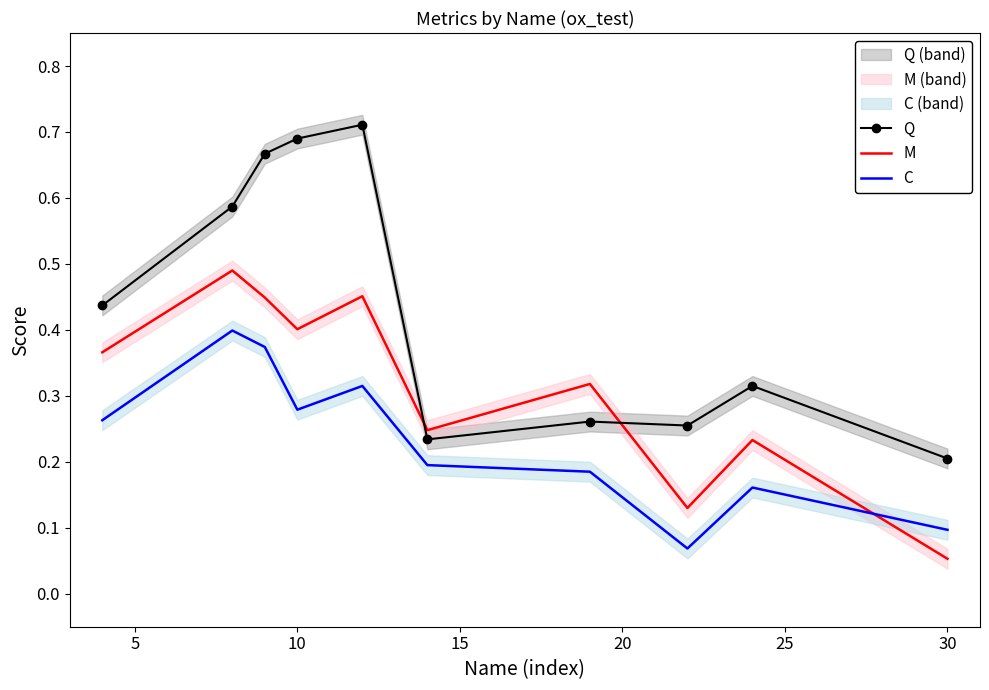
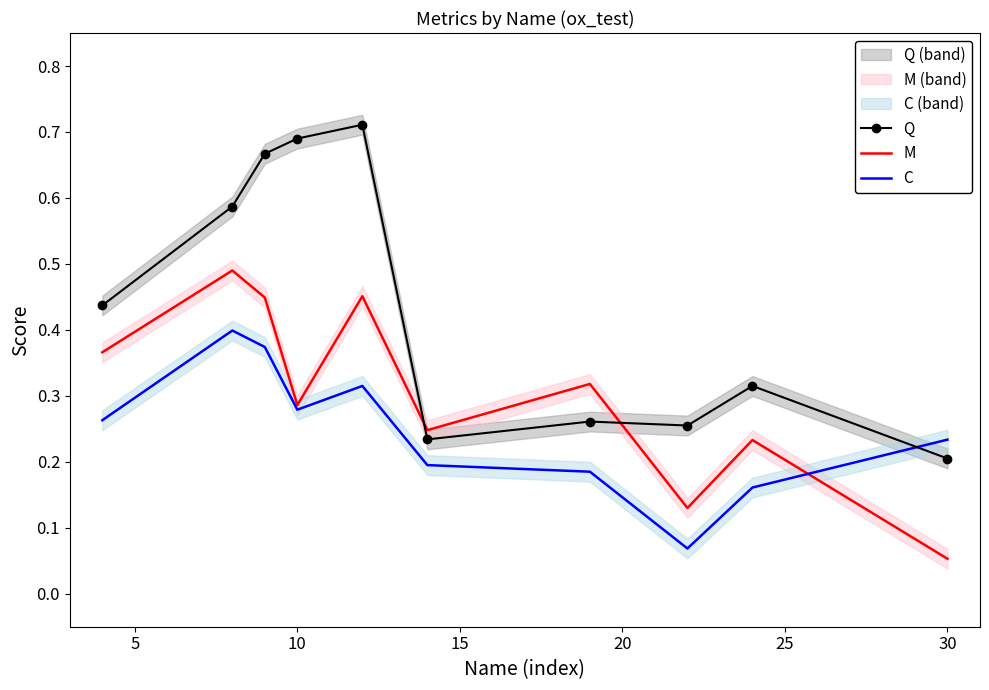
  {
    "Q": {
      "10": 0.69,
      "30": 0.21
    },
    "M": {
-     "10": 0.40,
+     "10": 0.29,
      "30": 0.05
    },
    "C": {
      "10": 0.28,
-     "30": 0.10
+     "30": 0.23
    }
  }
